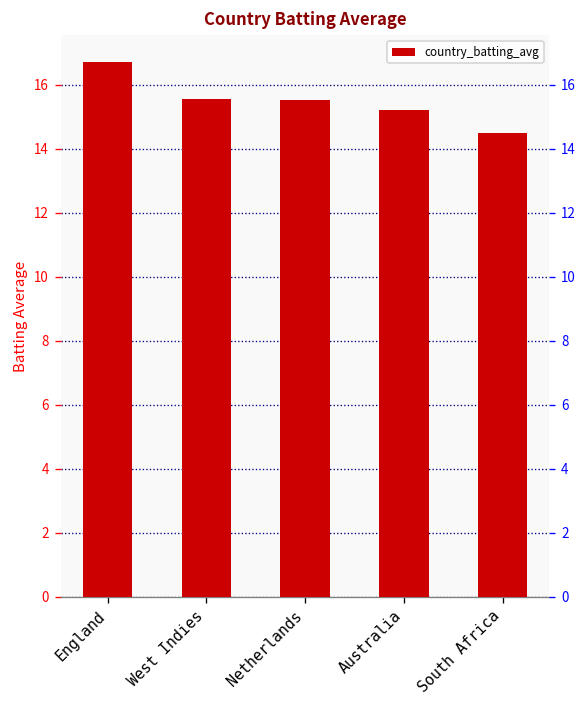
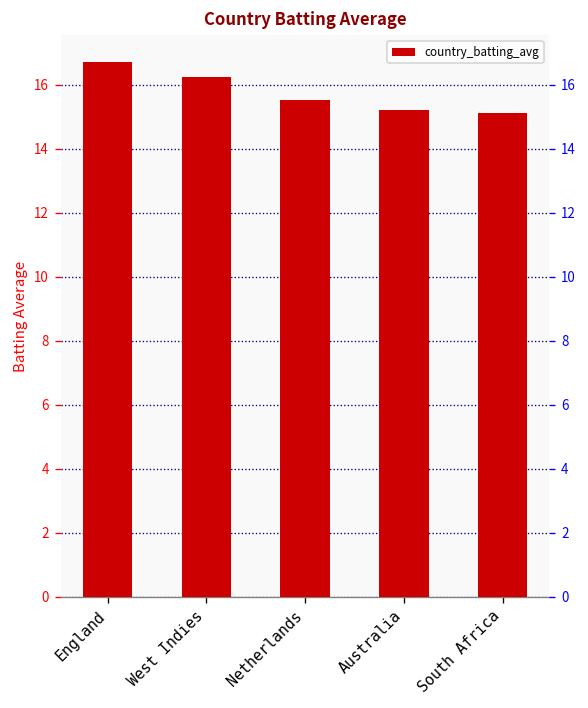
  {
    "England": 16.7,
-   "West Indies": 15.6,
+   "West Indies": 16.2,
    "Netherlands": 15.5,
    "Australia": 15.2,
-   "South Africa": 14.5
+   "South Africa": 15.1
  }
